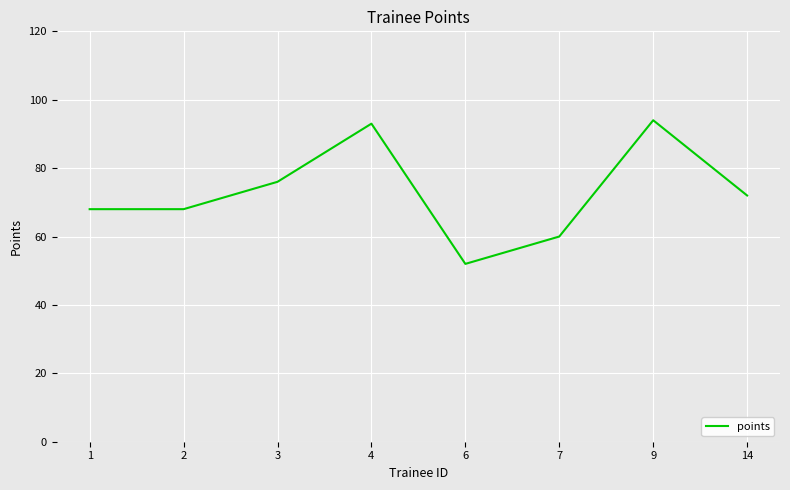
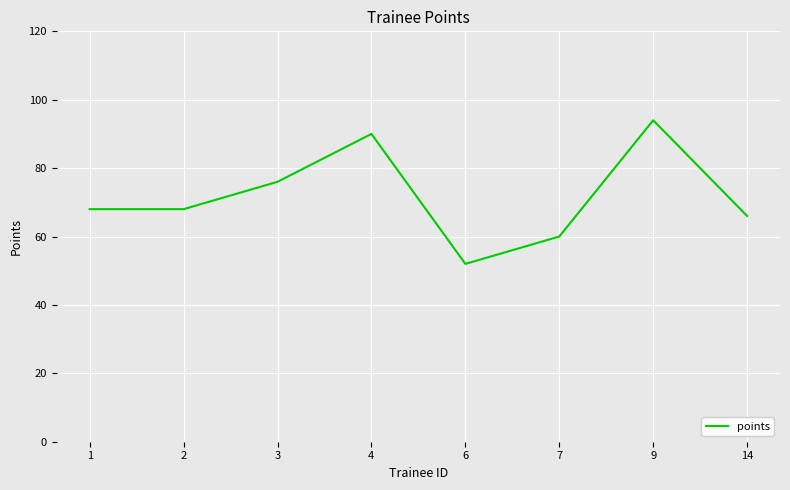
  {
    "1": 68,
    "2": 68,
    "3": 76,
-   "4": 93,
+   "4": 90,
    "6": 52,
    "7": 60,
    "9": 94,
-   "14": 72
+   "14": 66
  }
